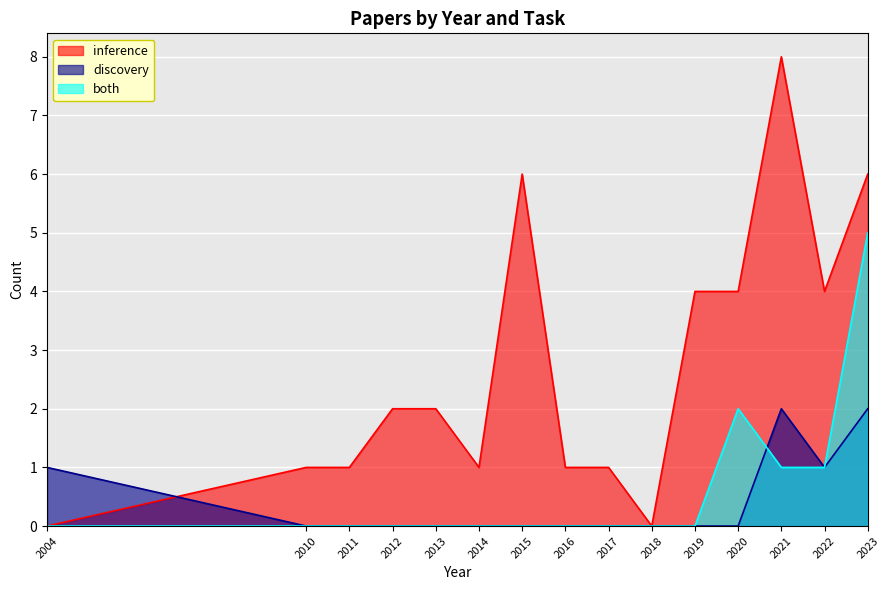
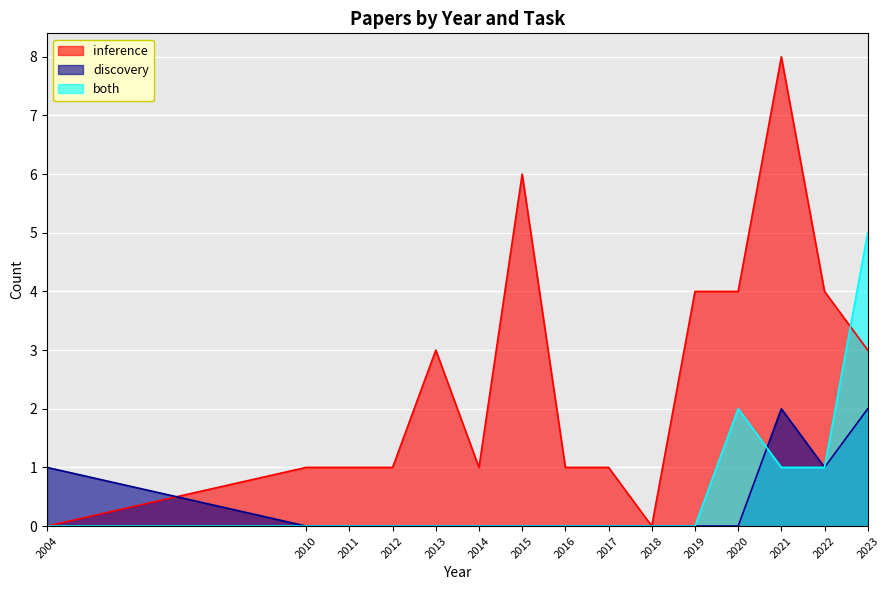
  {
    "inference": {
      "2010": 1,
      "2011": 1,
-     "2012": 2,
-     "2013": 2,
+     "2012": 1,
+     "2013": 3,
      "2014": 1,
      "2015": 6,
      "2016": 1,
      "2017": 1,
      "2019": 4,
      "2020": 4,
      "2021": 8,
      "2022": 4,
-     "2023": 6
+     "2023": 3
    },
    "discovery": {
      "2004": 1,
      "2020": 0,
      "2021": 2,
      "2023": 2
    },
    "both": {
      "2020": 2,
      "2021": 1,
      "2023": 5
    }
  }
